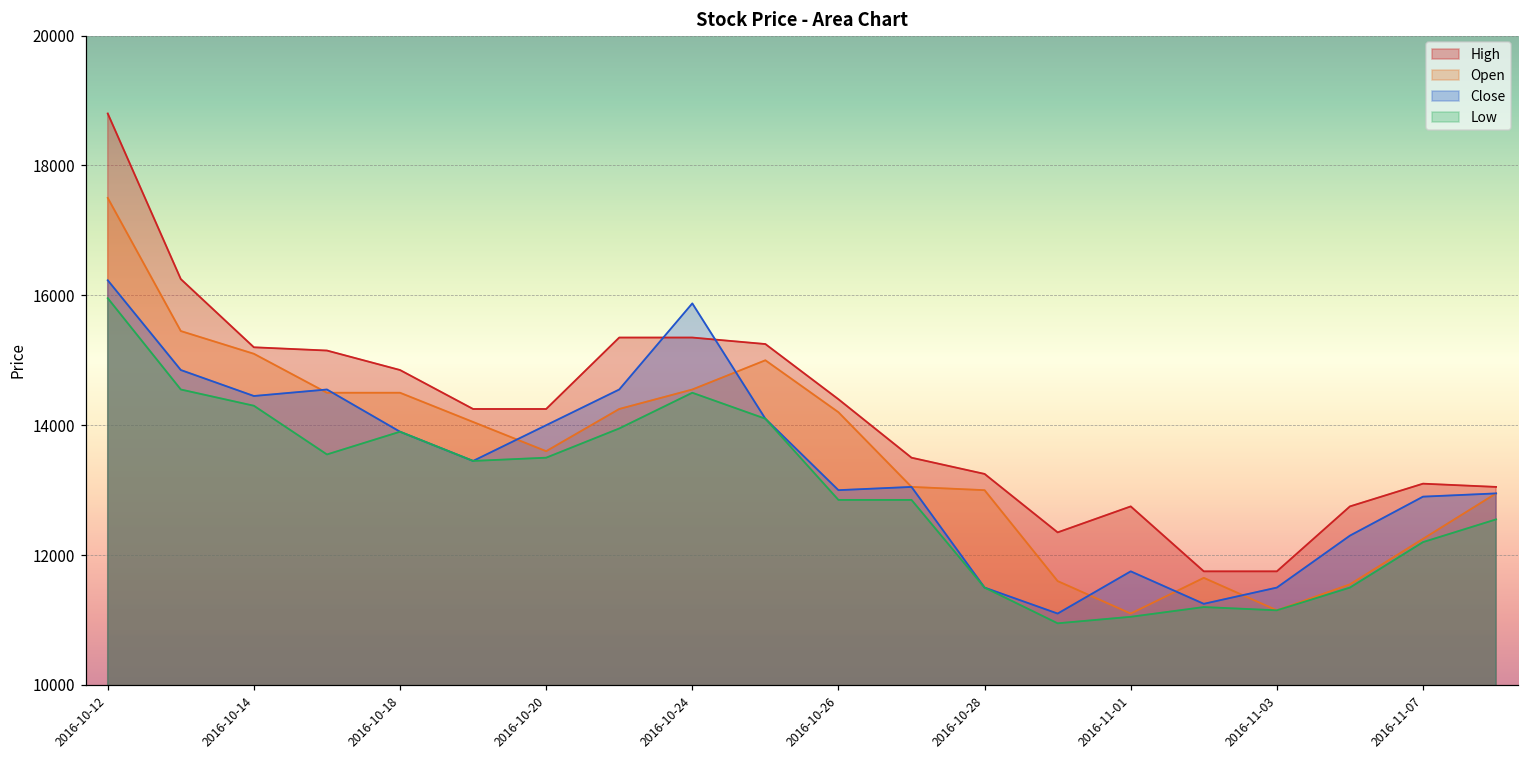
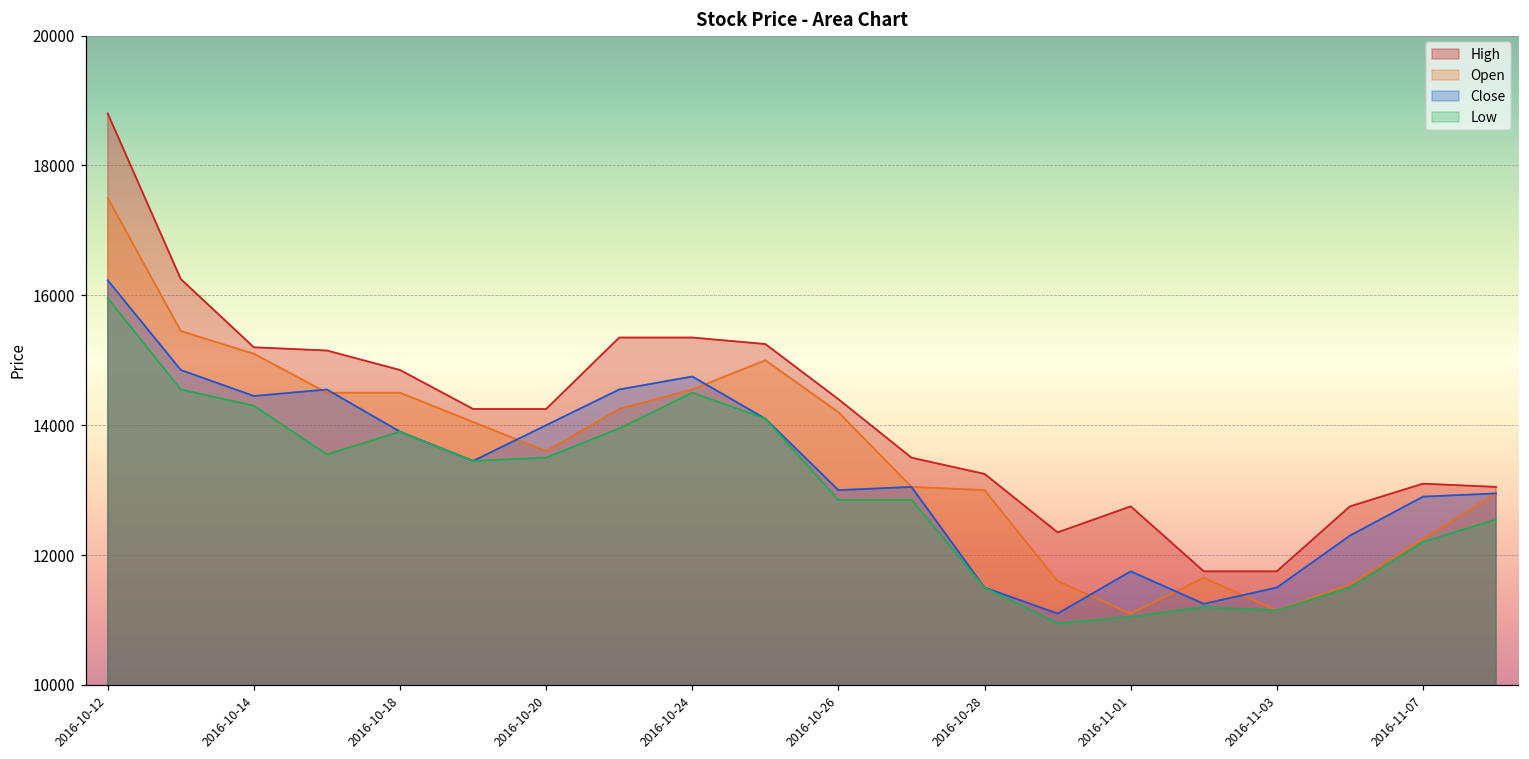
  {
    "Close": {
      "2016-10-12": 16200,
      "2016-10-14": 14500,
      "2016-10-20": 14000,
-     "2016-10-24": 15900,
+     "2016-10-24": 14800,
      "2016-10-26": 13000,
      "2016-11-01": 11800,
      "2016-11-03": 11500,
      "2016-11-07": 12900
    },
    "Low": {
      "2016-10-12": 16000,
      "2016-10-14": 14300,
      "2016-10-20": 13500,
      "2016-10-24": 14500,
      "2016-10-26": 12900,
      "2016-11-01": 11100,
      "2016-11-07": 12200
    }
  }
